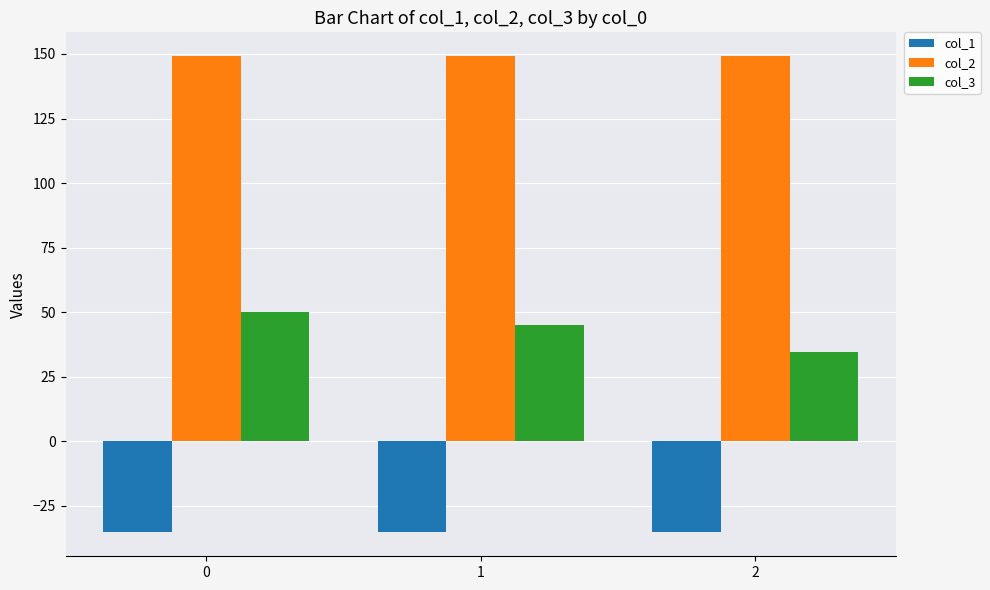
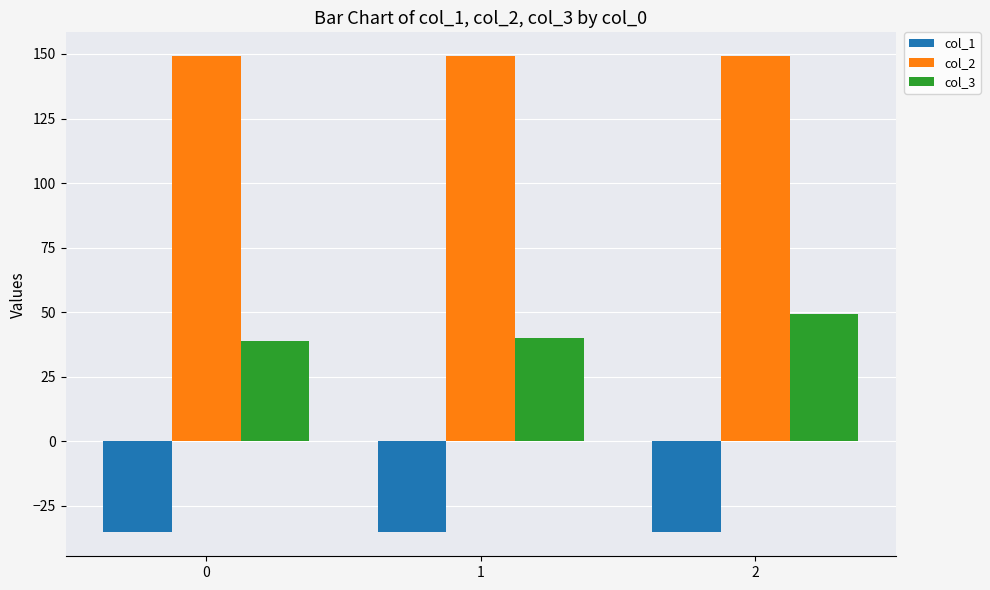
  {
    "col_1": {
      "0": -35,
      "1": -35,
      "2": -35
    },
    "col_2": {
      "0": 149,
      "1": 149,
      "2": 149
    },
    "col_3": {
-     "0": 50,
-     "1": 45,
-     "2": 35
+     "0": 39,
+     "1": 40,
+     "2": 49
    }
  }
